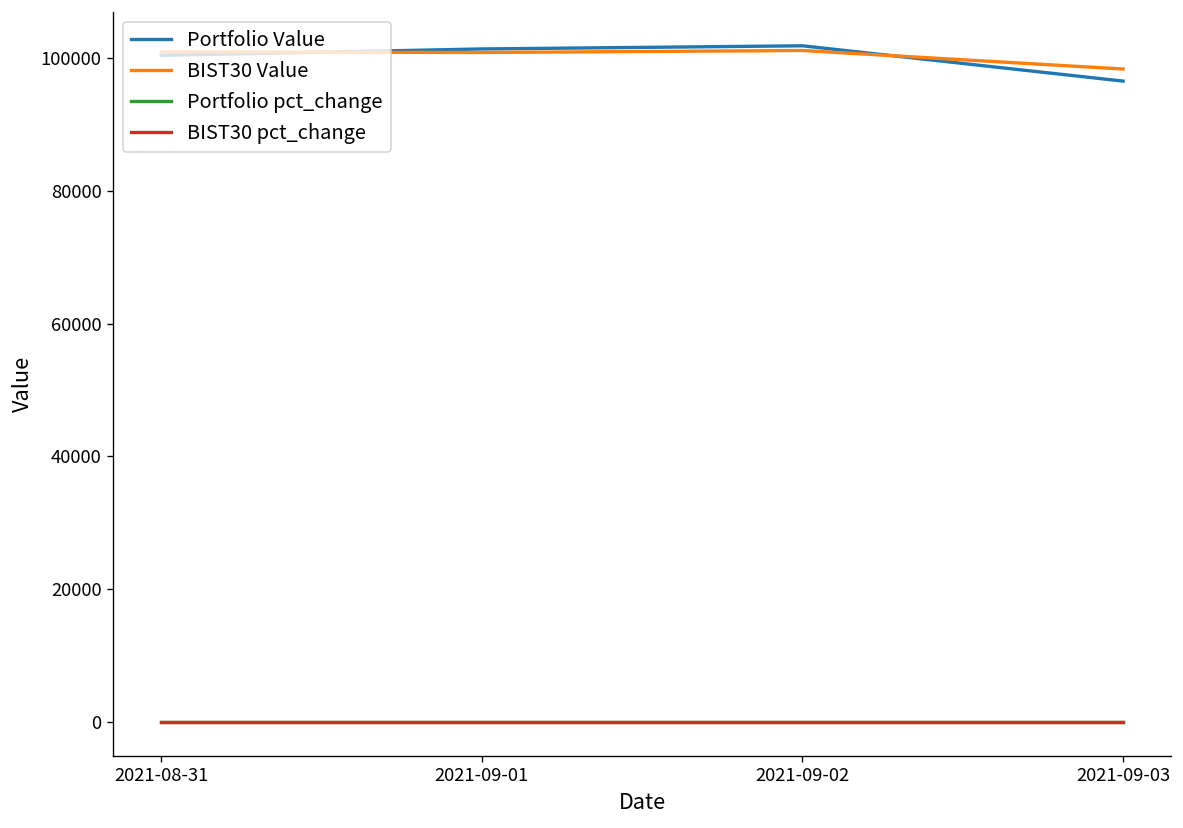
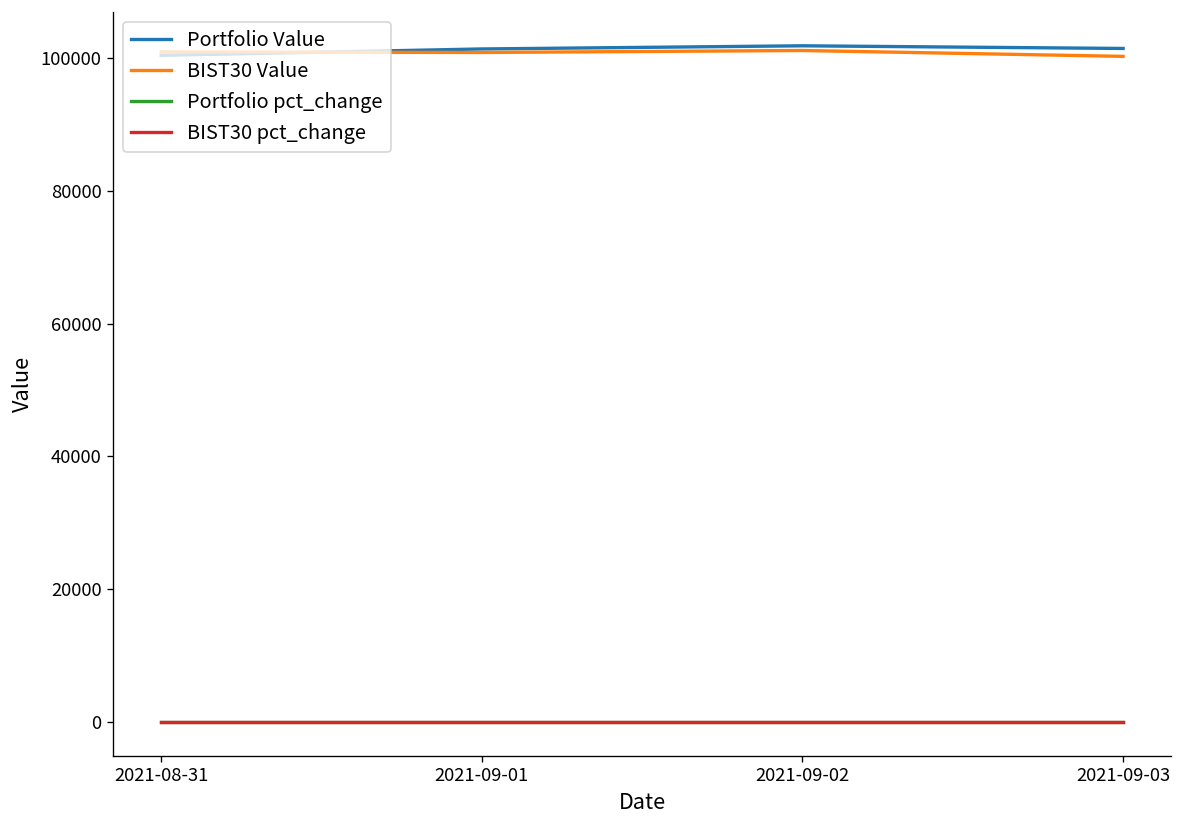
  {
    "Portfolio Value": {
      "2021-09-01": 101000,
      "2021-09-02": 102000,
-     "2021-09-03": 97000
+     "2021-09-03": 101000
    },
    "BIST30 Value": {
      "2021-09-01": 101000,
      "2021-09-02": 101000,
-     "2021-09-03": 98000
+     "2021-09-03": 100000
    },
    "BIST30 pct_change": {
      "2021-08-31": 0,
      "2021-09-01": 0,
      "2021-09-02": 0,
      "2021-09-03": 0
    }
  }
